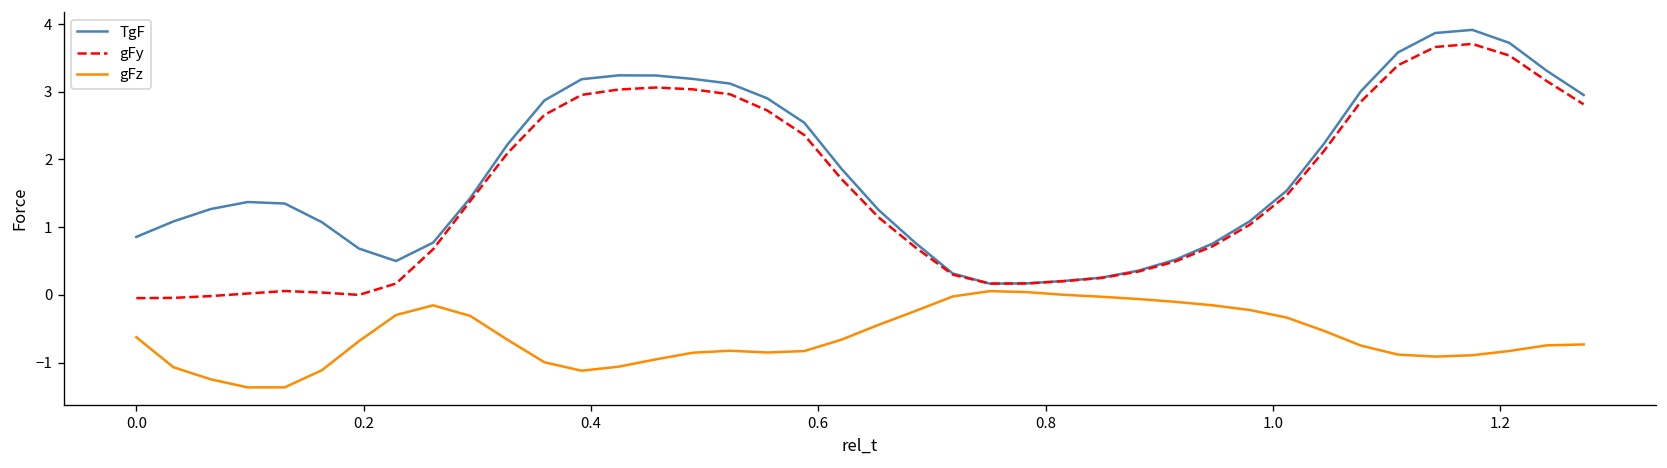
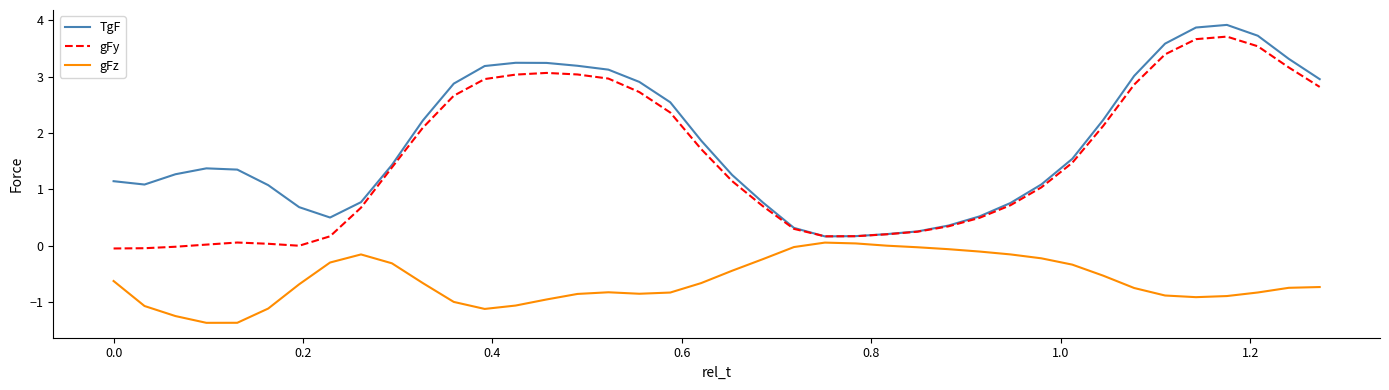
  {
    "TgF": {
-     "0.0": 0.9
+     "0.0": 1.1
    },
    "gFy": {
      "0.0": 0.0
    },
    "gFz": {
      "0.0": -0.6
    }
  }
